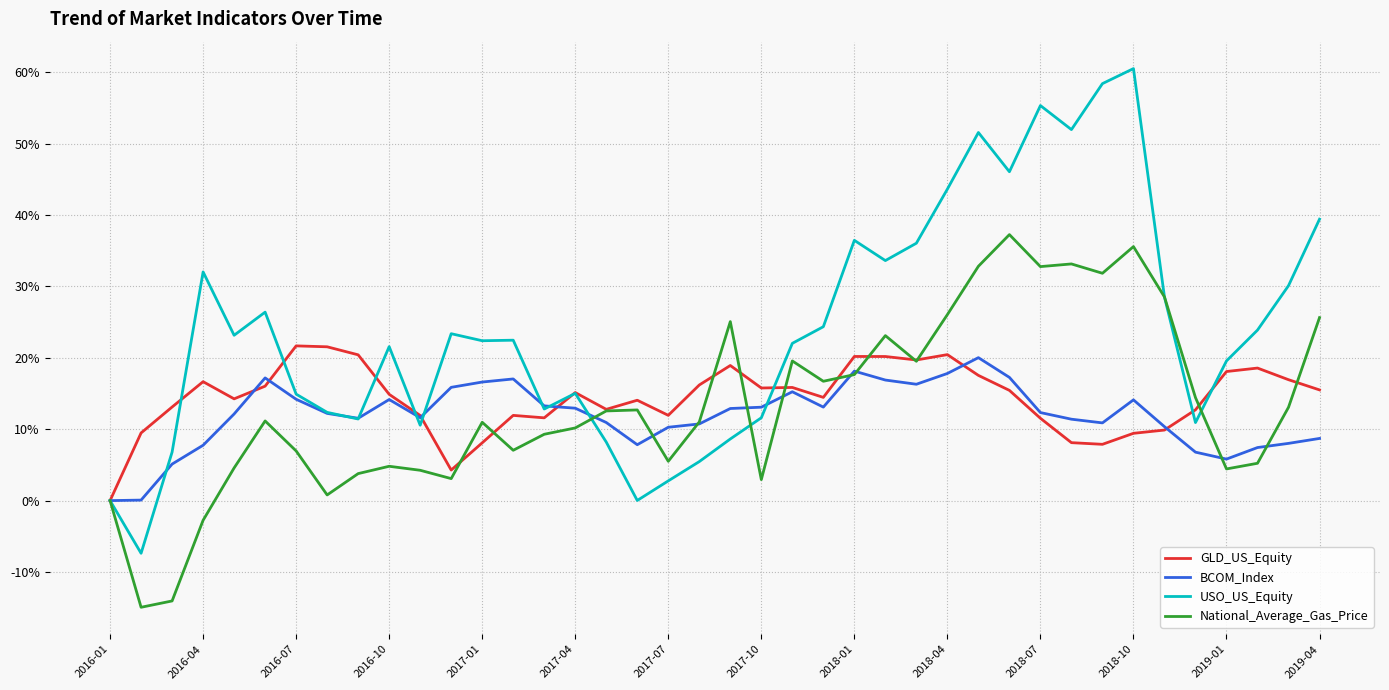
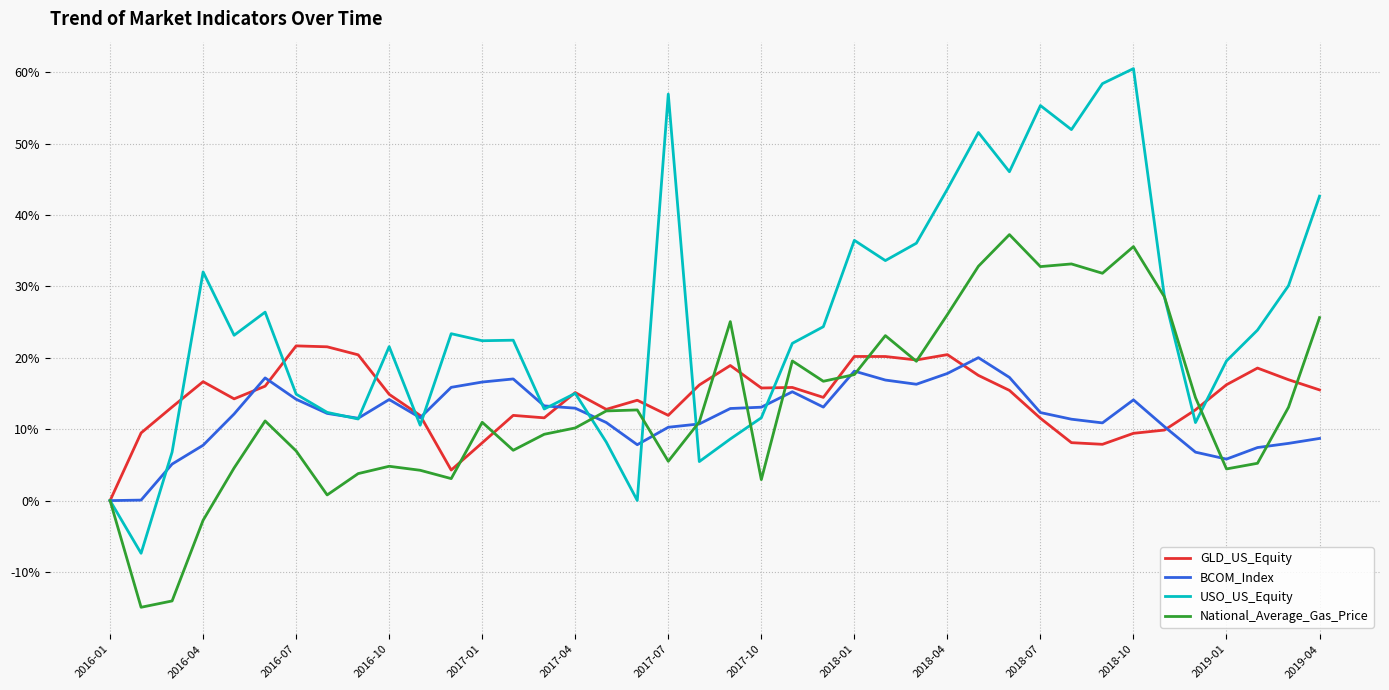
  {
    "GLD_US_Equity": {
      "2016-04": "17%",
      "2016-07": "22%",
      "2016-10": "15%",
      "2017-01": "8%",
      "2017-07": "12%",
      "2017-10": "16%",
      "2018-01": "20%",
      "2018-04": "20%",
      "2018-07": "12%",
      "2018-10": "9%",
-     "2019-01": "18%",
+     "2019-01": "16%",
      "2019-04": "16%"
    },
    "BCOM_Index": {
      "2016-04": "8%",
      "2016-07": "14%",
      "2016-10": "14%",
      "2017-01": "17%",
      "2017-04": "13%",
      "2017-07": "10%",
      "2017-10": "13%",
      "2018-01": "18%",
      "2018-04": "18%",
      "2018-07": "12%",
      "2018-10": "14%",
      "2019-01": "6%",
      "2019-04": "9%"
    },
    "USO_US_Equity": {
      "2016-04": "32%",
      "2016-07": "15%",
      "2016-10": "22%",
      "2017-01": "22%",
-     "2017-07": "3%",
+     "2017-07": "57%",
      "2017-10": "12%",
      "2018-01": "36%",
      "2018-04": "44%",
      "2018-07": "55%",
      "2018-10": "61%",
      "2019-01": "20%",
-     "2019-04": "39%"
+     "2019-04": "43%"
    },
    "National_Average_Gas_Price": {
      "2016-04": "-3%",
      "2016-07": "7%",
      "2016-10": "5%",
      "2017-01": "11%",
      "2017-04": "10%",
      "2017-07": "6%",
      "2017-10": "3%",
      "2018-01": "18%",
      "2018-04": "26%",
      "2018-07": "33%",
      "2018-10": "36%",
      "2019-01": "4%",
      "2019-04": "26%"
    }
  }
